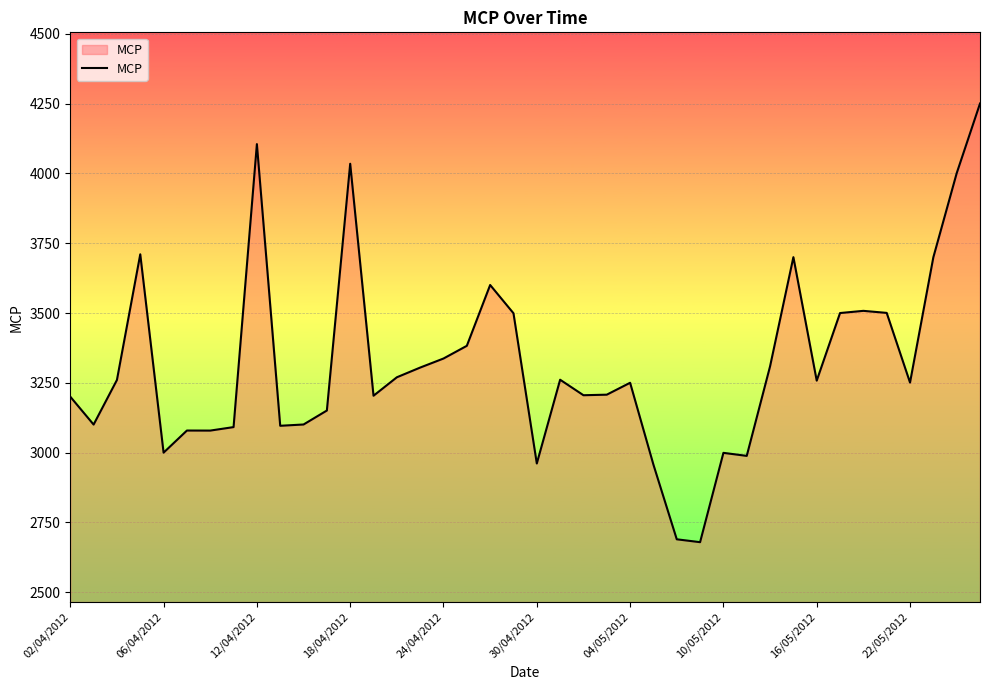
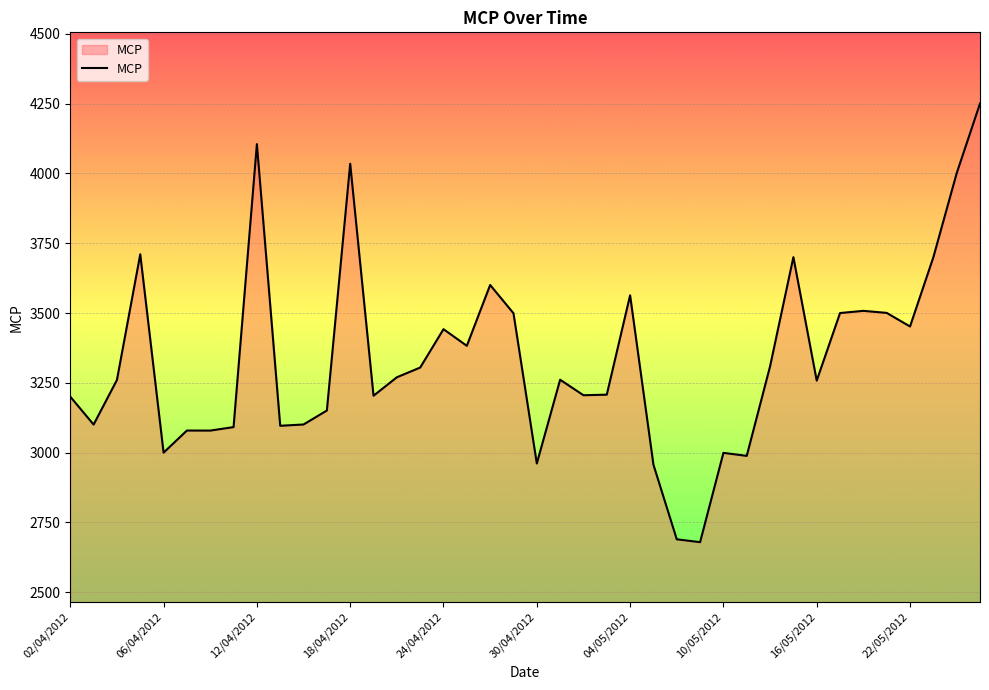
  {
    "02/04/2012": 3200,
    "06/04/2012": 3000,
    "12/04/2012": 4110,
    "18/04/2012": 4030,
-   "24/04/2012": 3340,
+   "24/04/2012": 3440,
    "30/04/2012": 2960,
-   "04/05/2012": 3250,
+   "04/05/2012": 3560,
    "10/05/2012": 3000,
    "16/05/2012": 3260,
-   "22/05/2012": 3250
+   "22/05/2012": 3450
  }
